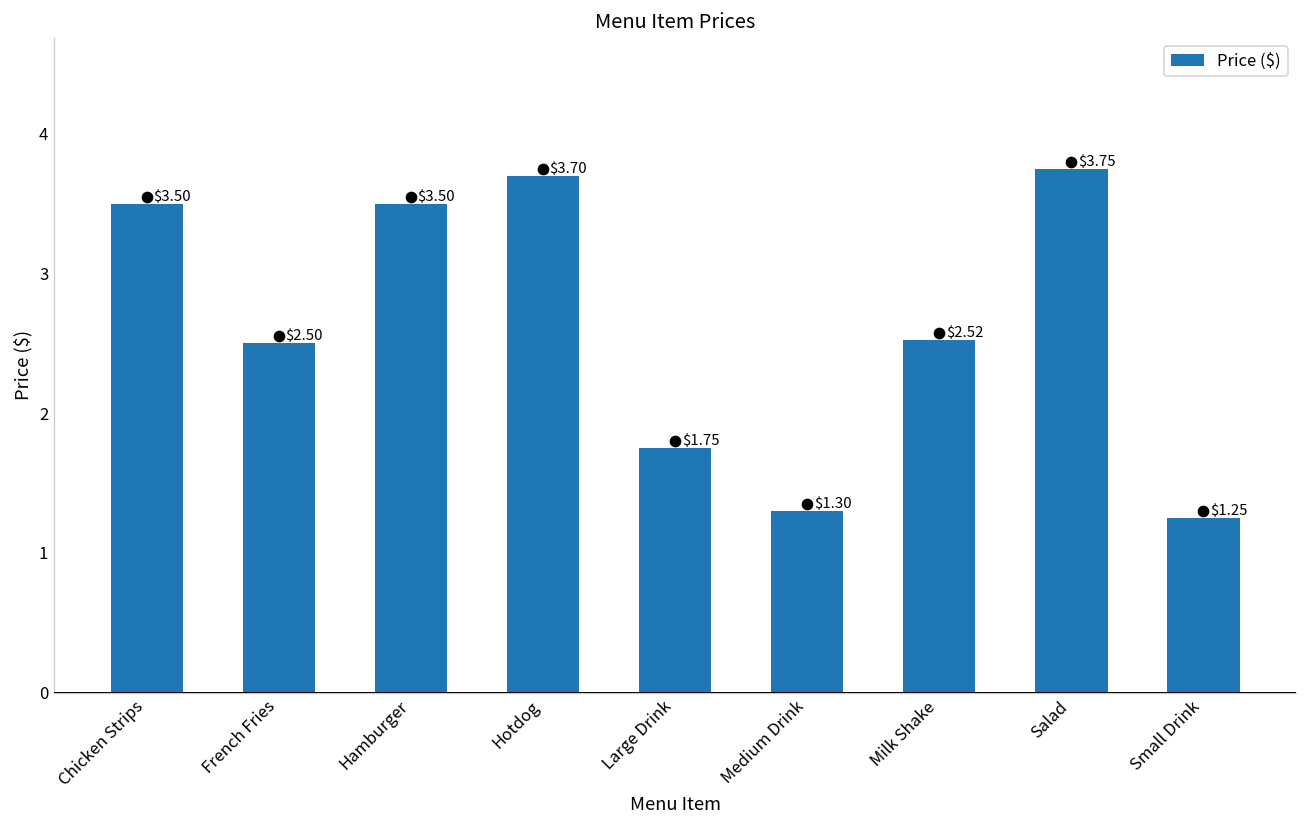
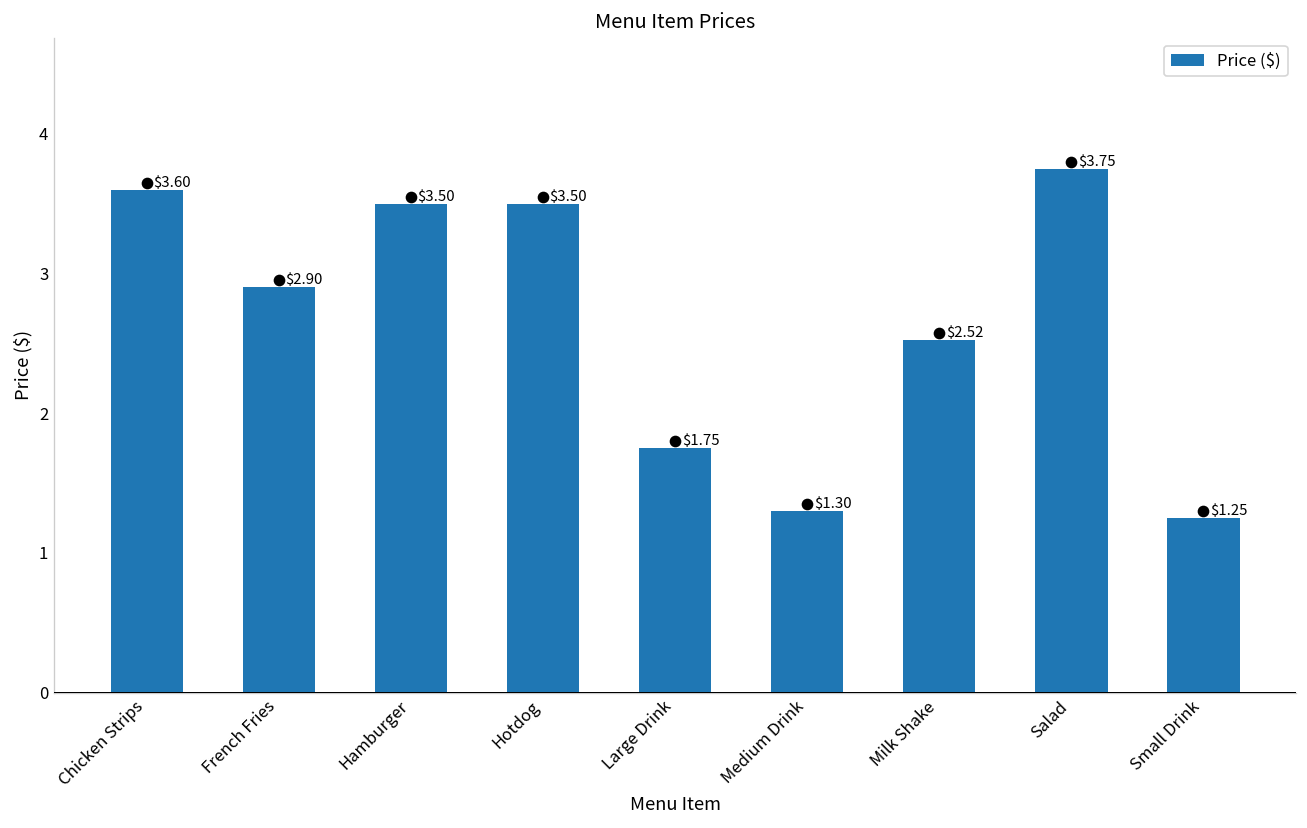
  {
    "Price ($)": {
-     "Chicken Strips": "$3.50",
-     "French Fries": "$2.50",
+     "Chicken Strips": "$3.60",
+     "French Fries": "$2.90",
      "Hamburger": "$3.50",
-     "Hotdog": "$3.70",
+     "Hotdog": "$3.50",
      "Large Drink": "$1.75",
      "Medium Drink": "$1.30",
      "Milk Shake": "$2.52",
      "Salad": "$3.75",
      "Small Drink": "$1.25"
    }
  }
